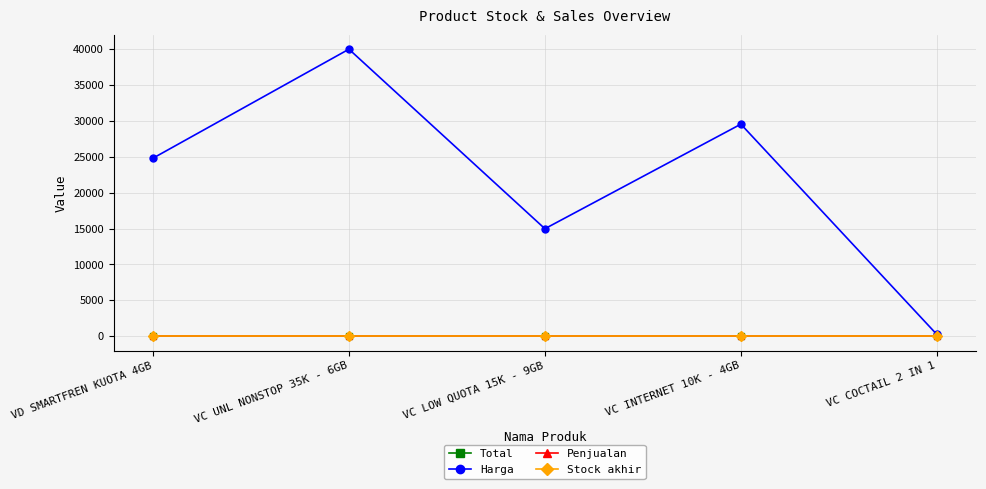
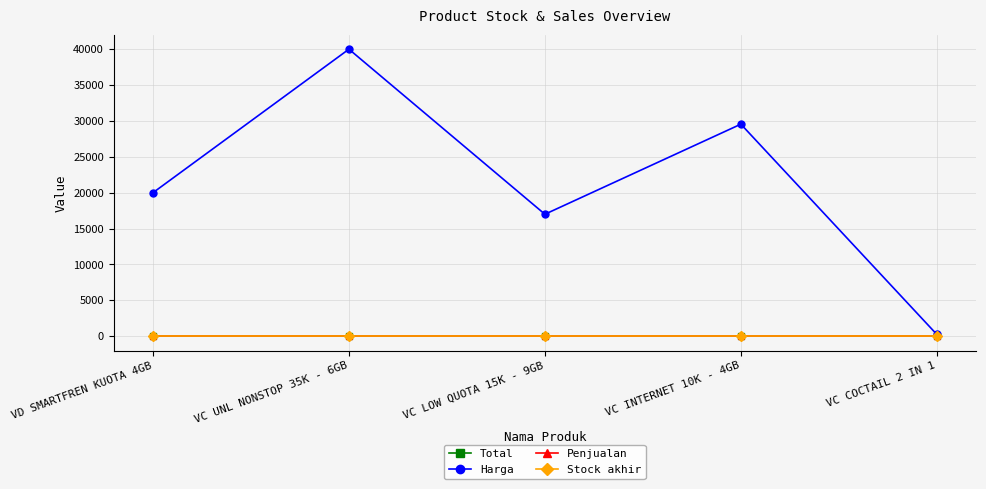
  {
    "Stock akhir": {
      "VD SMARTFREN KUOTA 4GB": 0,
      "VC UNL NONSTOP 35K - 6GB": 0,
      "VC LOW QUOTA 15K - 9GB": 0,
      "VC INTERNET 10K - 4GB": 0
    },
    "Harga": {
-     "VD SMARTFREN KUOTA 4GB": 25000,
+     "VD SMARTFREN KUOTA 4GB": 20000,
      "VC UNL NONSTOP 35K - 6GB": 40000,
-     "VC LOW QUOTA 15K - 9GB": 15000,
+     "VC LOW QUOTA 15K - 9GB": 17000,
      "VC INTERNET 10K - 4GB": 30000
    }
  }
